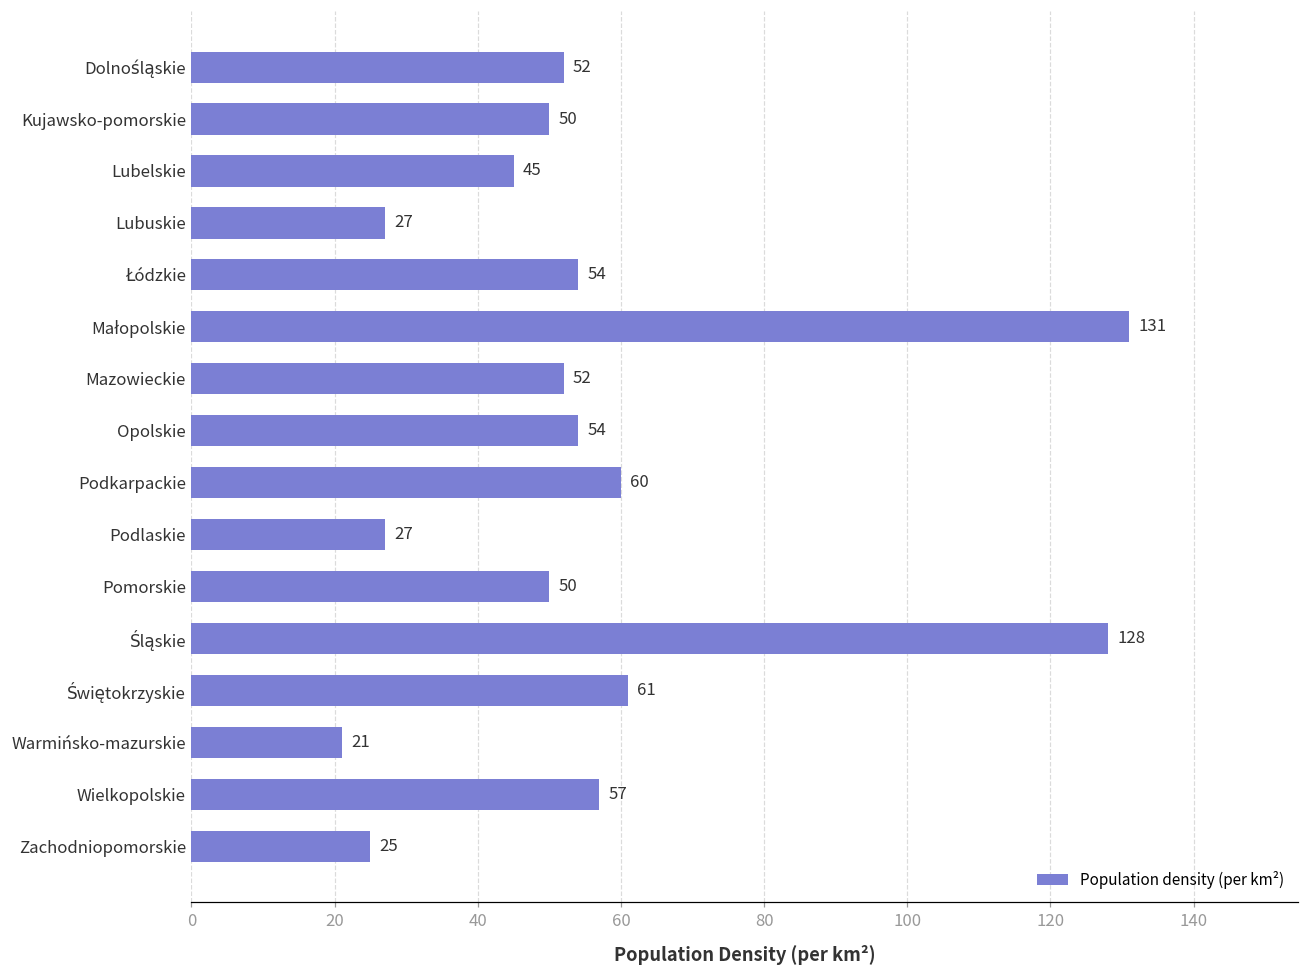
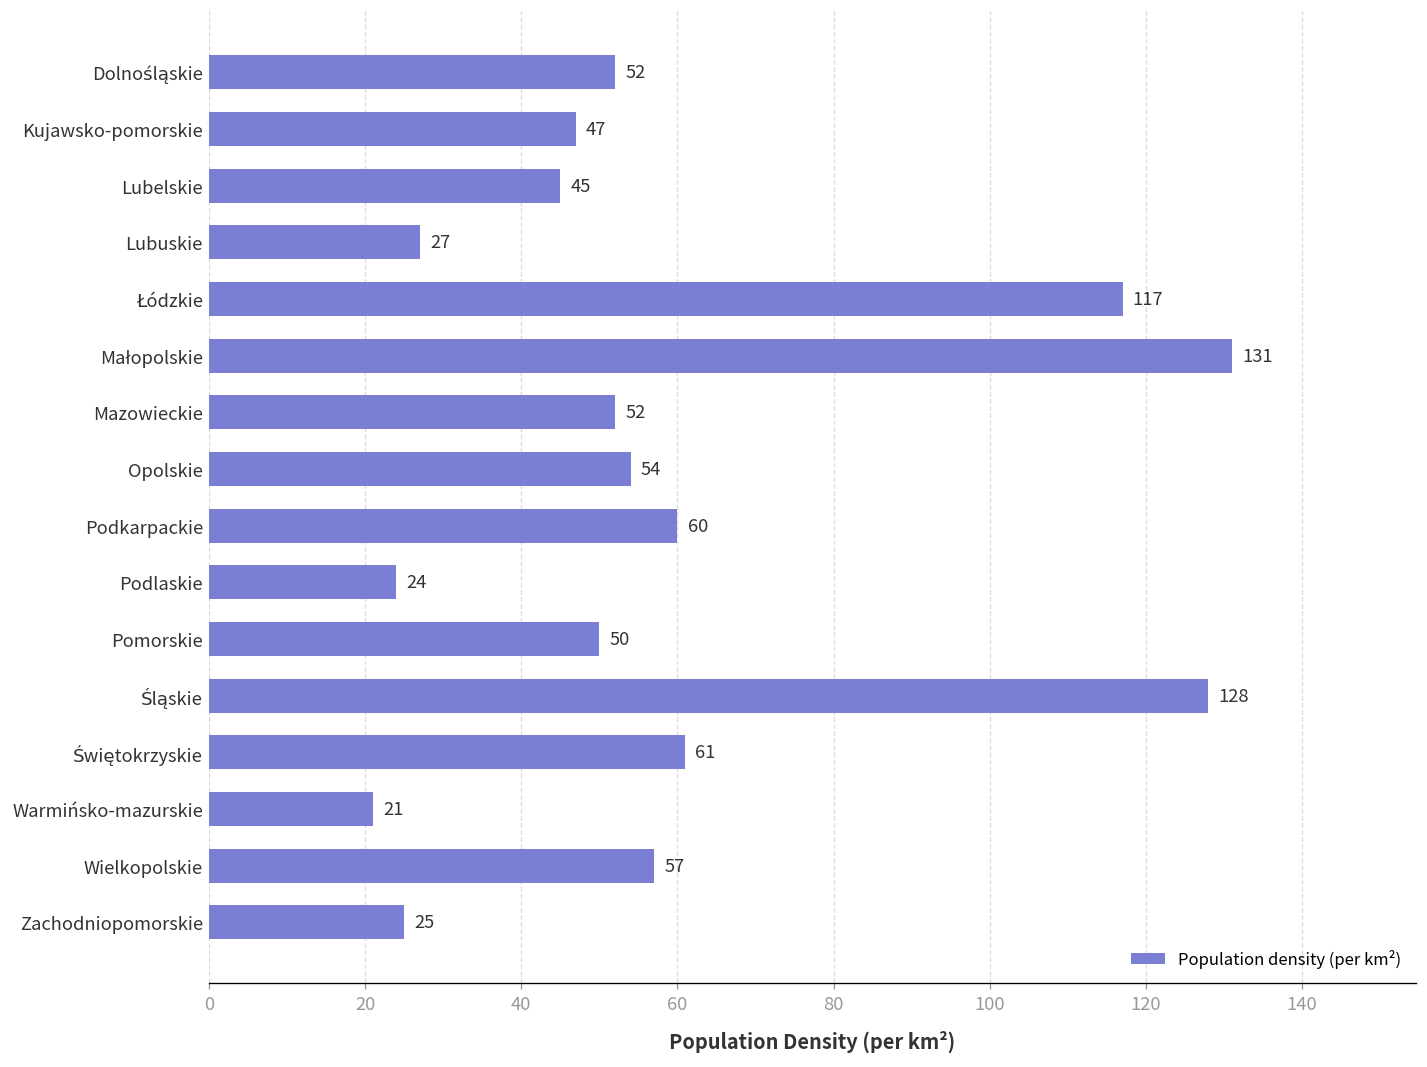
  {
    "Dolnośląskie": 52,
-   "Kujawsko-pomorskie": 50,
+   "Kujawsko-pomorskie": 47,
    "Lubelskie": 45,
    "Lubuskie": 27,
-   "Łódzkie": 54,
+   "Łódzkie": 117,
    "Małopolskie": 131,
    "Mazowieckie": 52,
    "Opolskie": 54,
    "Podkarpackie": 60,
-   "Podlaskie": 27,
+   "Podlaskie": 24,
    "Pomorskie": 50,
    "Śląskie": 128,
    "Świętokrzyskie": 61,
    "Warmińsko-mazurskie": 21,
    "Wielkopolskie": 57,
    "Zachodniopomorskie": 25
  }
